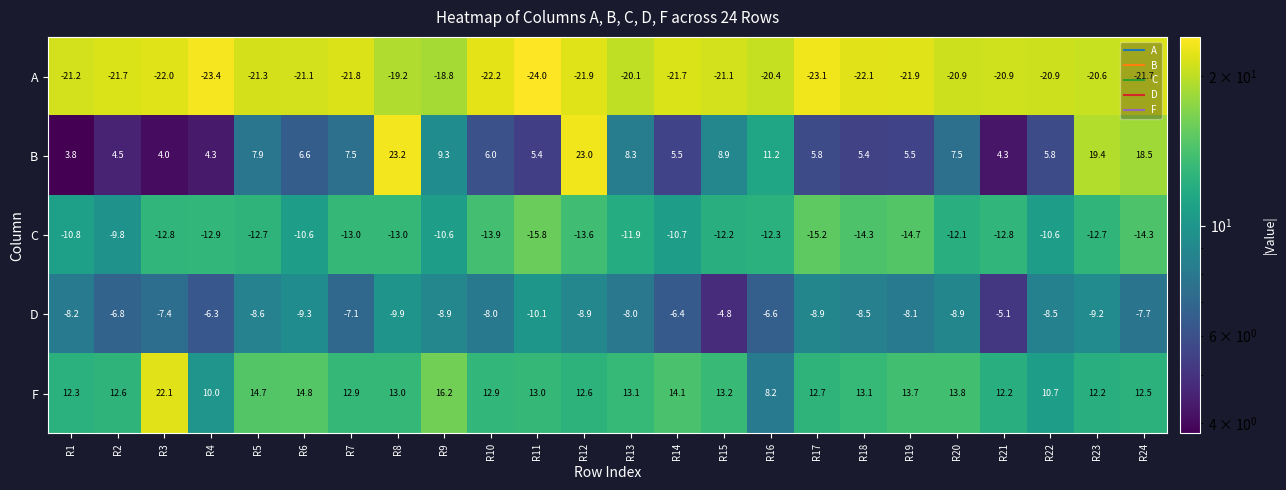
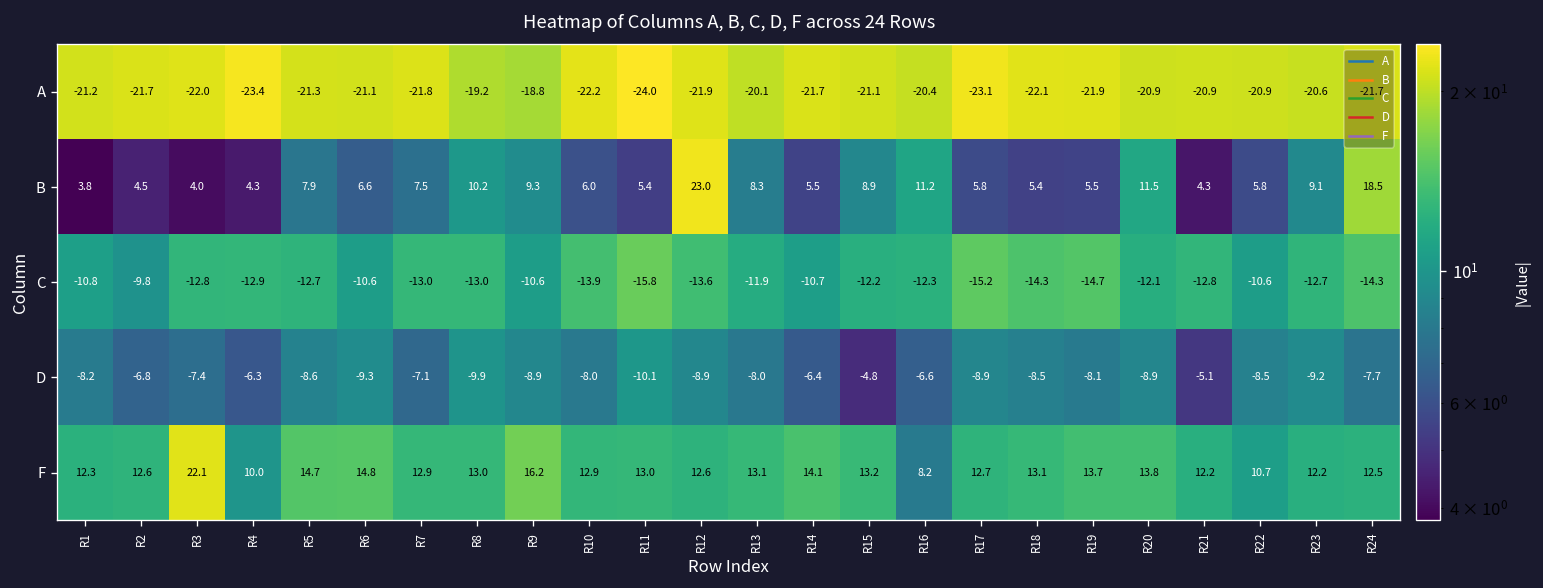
  {
    "A": {
      "R1": -21.2,
      "R2": -21.7,
      "R3": -22.0,
      "R4": -23.4,
      "R5": -21.3,
      "R6": -21.1,
      "R7": -21.8,
      "R8": -19.2,
      "R9": -18.8,
      "R10": -22.2,
      "R11": -24.0,
      "R12": -21.9,
      "R13": -20.1,
      "R14": -21.7,
      "R15": -21.1,
      "R16": -20.4,
      "R17": -23.1,
      "R18": -22.1,
      "R19": -21.9,
      "R20": -20.9,
      "R21": -20.9,
      "R22": -20.9,
      "R23": -20.6
    },
    "B": {
      "R1": 3.8,
      "R2": 4.5,
      "R3": 4.0,
      "R4": 4.3,
      "R5": 7.9,
      "R6": 6.6,
      "R7": 7.5,
-     "R8": 23.2,
+     "R8": 10.2,
      "R9": 9.3,
      "R10": 6.0,
      "R11": 5.4,
      "R12": 23.0,
      "R13": 8.3,
      "R14": 5.5,
      "R15": 8.9,
      "R16": 11.2,
      "R17": 5.8,
      "R18": 5.4,
      "R19": 5.5,
-     "R20": 7.5,
+     "R20": 11.5,
      "R21": 4.3,
      "R22": 5.8,
-     "R23": 19.4,
+     "R23": 9.1,
      "R24": 18.5
    },
    "C": {
      "R1": -10.8,
      "R2": -9.8,
      "R3": -12.8,
      "R4": -12.9,
      "R5": -12.7,
      "R6": -10.6,
      "R7": -13.0,
      "R8": -13.0,
      "R9": -10.6,
      "R10": -13.9,
      "R11": -15.8,
      "R12": -13.6,
      "R13": -11.9,
      "R14": -10.7,
      "R15": -12.2,
      "R16": -12.3,
      "R17": -15.2,
      "R18": -14.3,
      "R19": -14.7,
      "R20": -12.1,
      "R21": -12.8,
      "R22": -10.6,
      "R23": -12.7,
      "R24": -14.3
    },
    "D": {
      "R1": -8.2,
      "R2": -6.8,
      "R3": -7.4,
      "R4": -6.3,
      "R5": -8.6,
      "R6": -9.3,
      "R7": -7.1,
      "R8": -9.9,
      "R9": -8.9,
      "R10": -8.0,
      "R11": -10.1,
      "R12": -8.9,
      "R13": -8.0,
      "R14": -6.4,
      "R15": -4.8,
      "R16": -6.6,
      "R17": -8.9,
      "R18": -8.5,
      "R19": -8.1,
      "R20": -8.9,
      "R21": -5.1,
      "R22": -8.5,
      "R23": -9.2,
      "R24": -7.7
    },
    "F": {
      "R1": 12.3,
      "R2": 12.6,
      "R3": 22.1,
      "R4": 10.0,
      "R5": 14.7,
      "R6": 14.8,
      "R7": 12.9,
      "R8": 13.0,
      "R9": 16.2,
      "R10": 12.9,
      "R11": 13.0,
      "R12": 12.6,
      "R13": 13.1,
      "R14": 14.1,
      "R15": 13.2,
      "R16": 8.2,
      "R17": 12.7,
      "R18": 13.1,
      "R19": 13.7,
      "R20": 13.8,
      "R21": 12.2,
      "R22": 10.7,
      "R23": 12.2,
      "R24": 12.5
    }
  }
